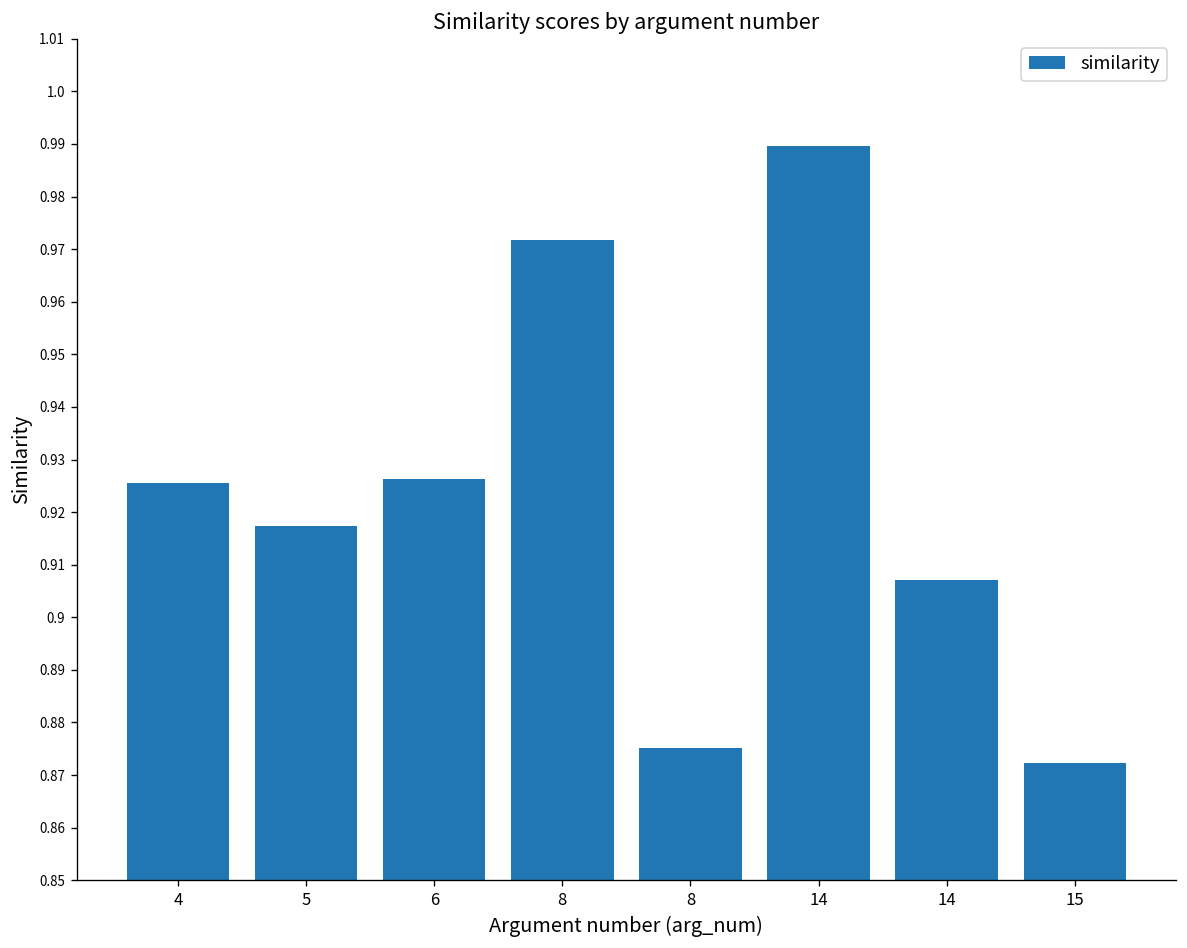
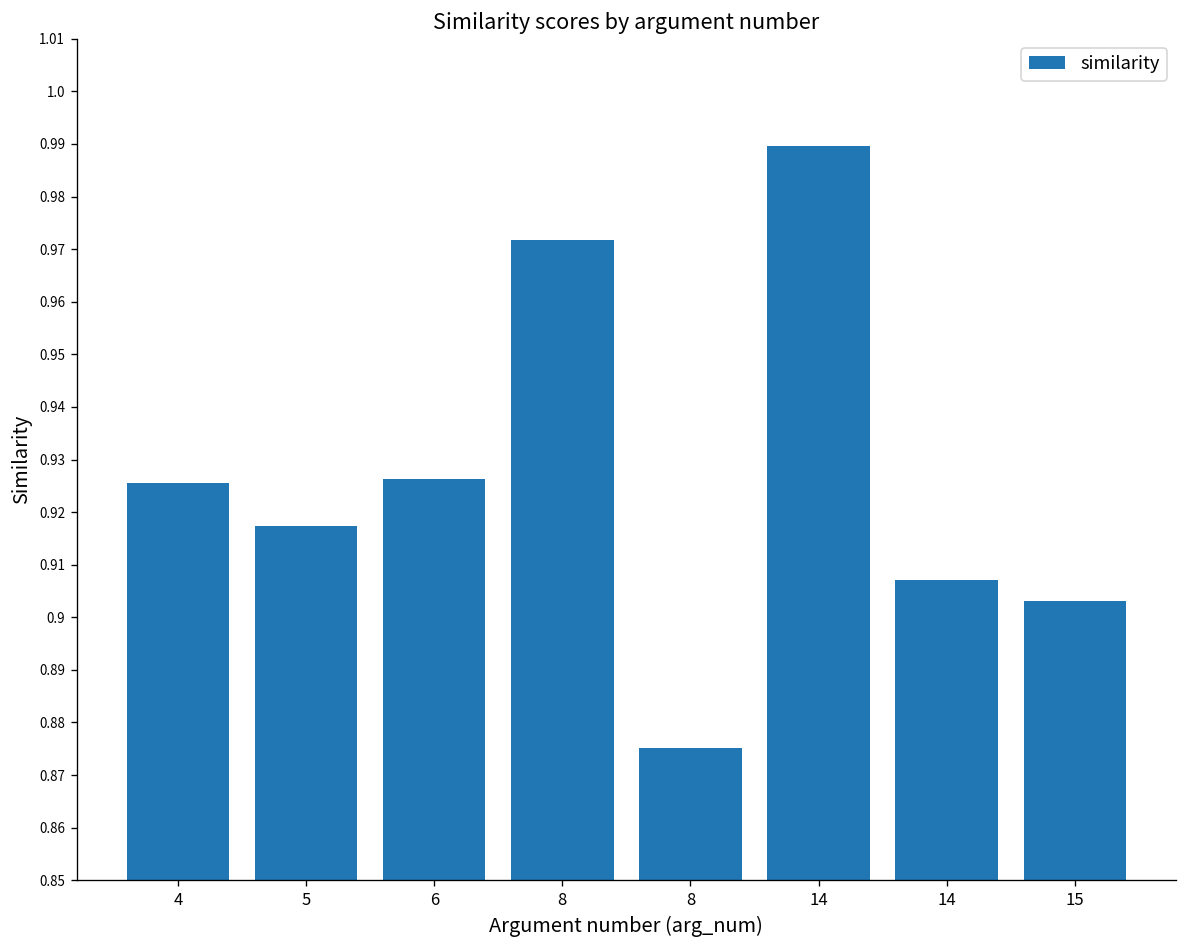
  {
    "4": 0.926,
    "5": 0.917,
    "6": 0.926,
-   "15": 0.872
+   "15": 0.903
  }
